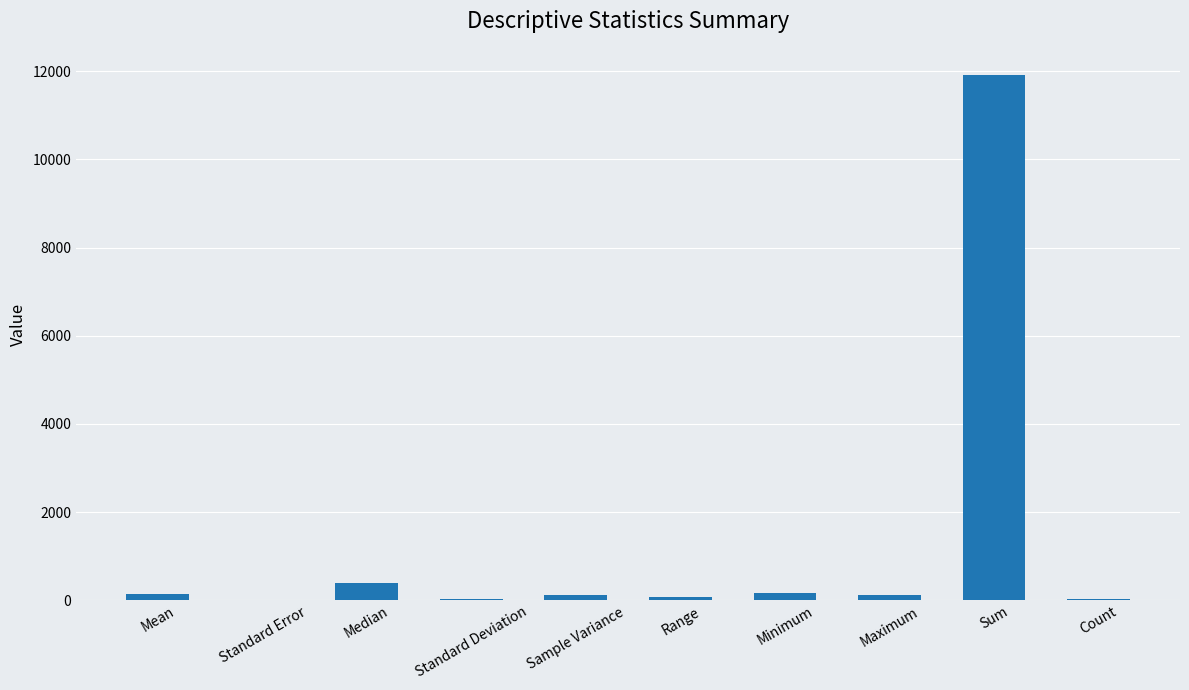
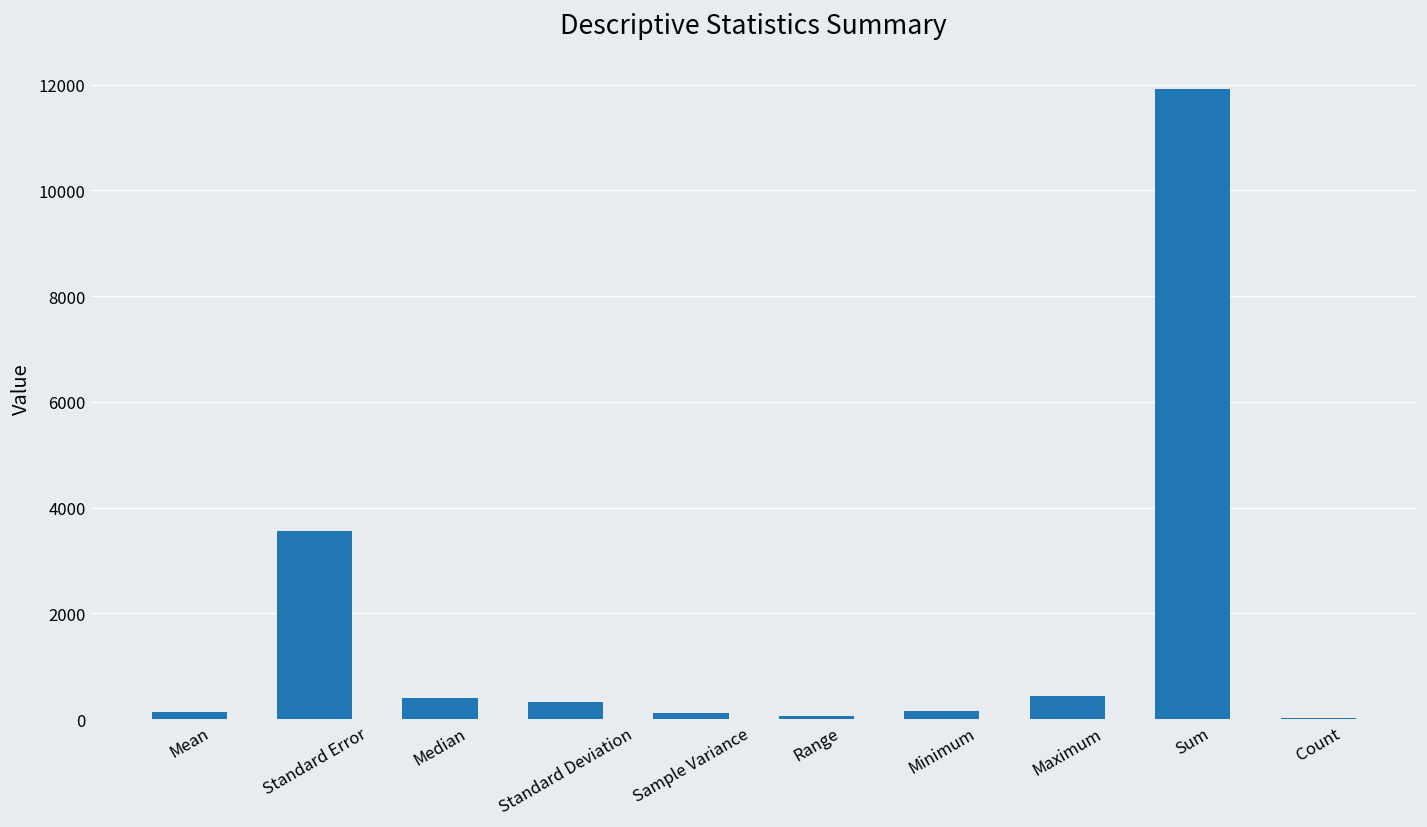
  {
    "Mean": 100,
-   "Standard Error": 0,
+   "Standard Error": 3600,
    "Median": 400,
-   "Standard Deviation": 0,
+   "Standard Deviation": 300,
    "Sample Variance": 100,
    "Range": 100,
    "Minimum": 200,
-   "Maximum": 100,
+   "Maximum": 400,
    "Sum": 11900
  }
